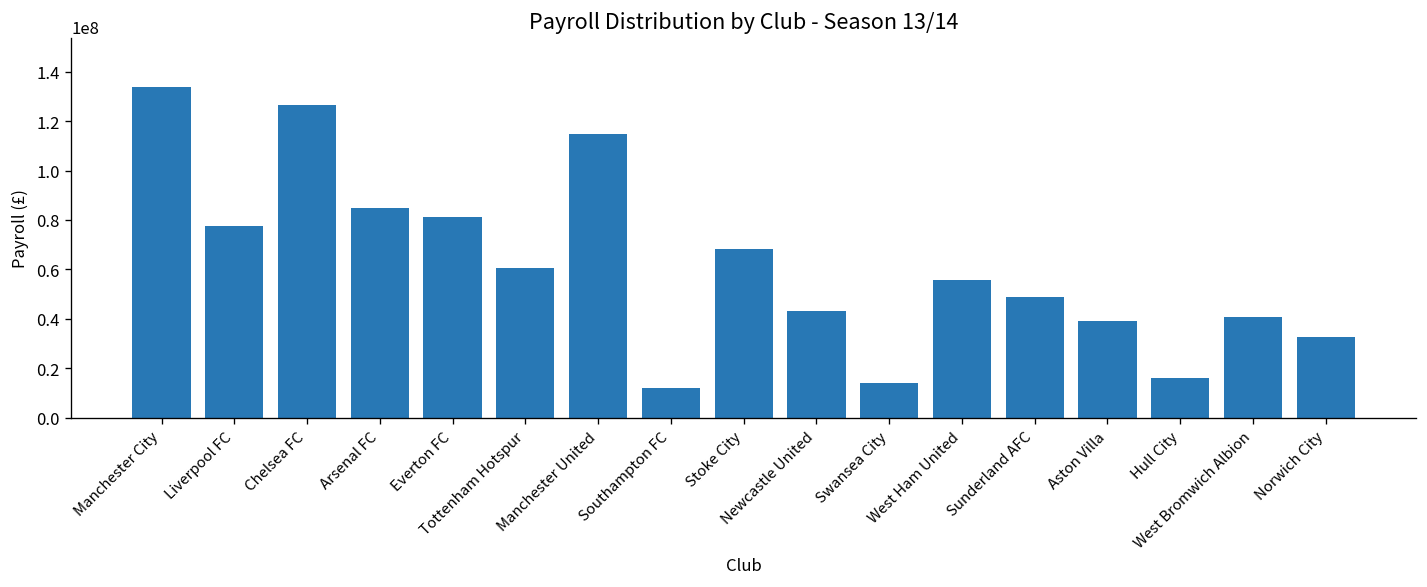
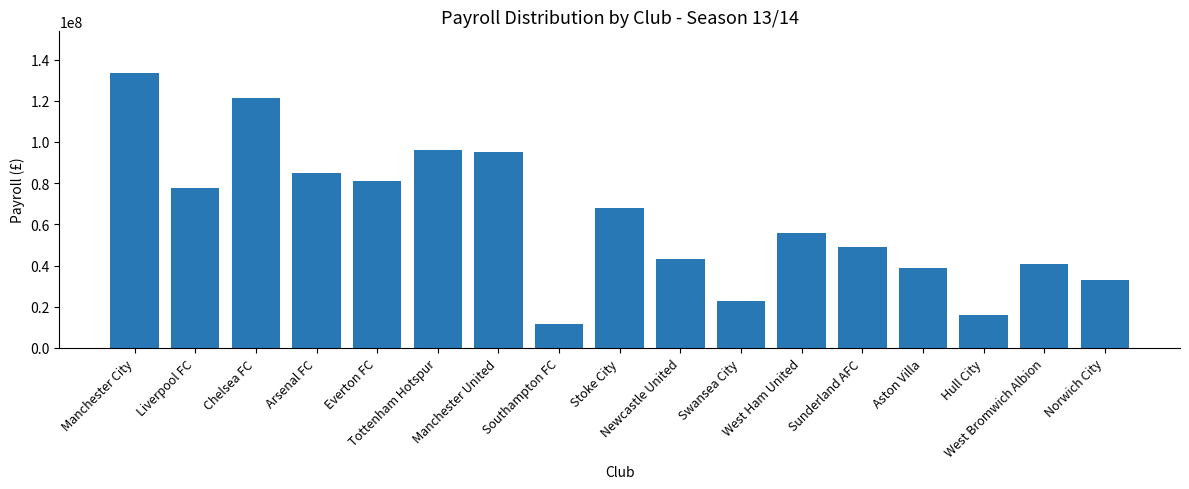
  {
    "Manchester City": 134000000,
    "Liverpool FC": 77000000,
-   "Chelsea FC": 127000000,
+   "Chelsea FC": 121000000,
    "Arsenal FC": 85000000,
    "Everton FC": 81000000,
-   "Tottenham Hotspur": 60000000,
-   "Manchester United": 115000000,
+   "Tottenham Hotspur": 96000000,
+   "Manchester United": 95000000,
    "Southampton FC": 12000000,
    "Stoke City": 68000000,
    "Newcastle United": 43000000,
-   "Swansea City": 14000000,
+   "Swansea City": 23000000,
    "West Ham United": 56000000,
    "Sunderland AFC": 49000000,
    "Aston Villa": 39000000,
    "Hull City": 16000000,
    "West Bromwich Albion": 41000000,
    "Norwich City": 33000000
  }
